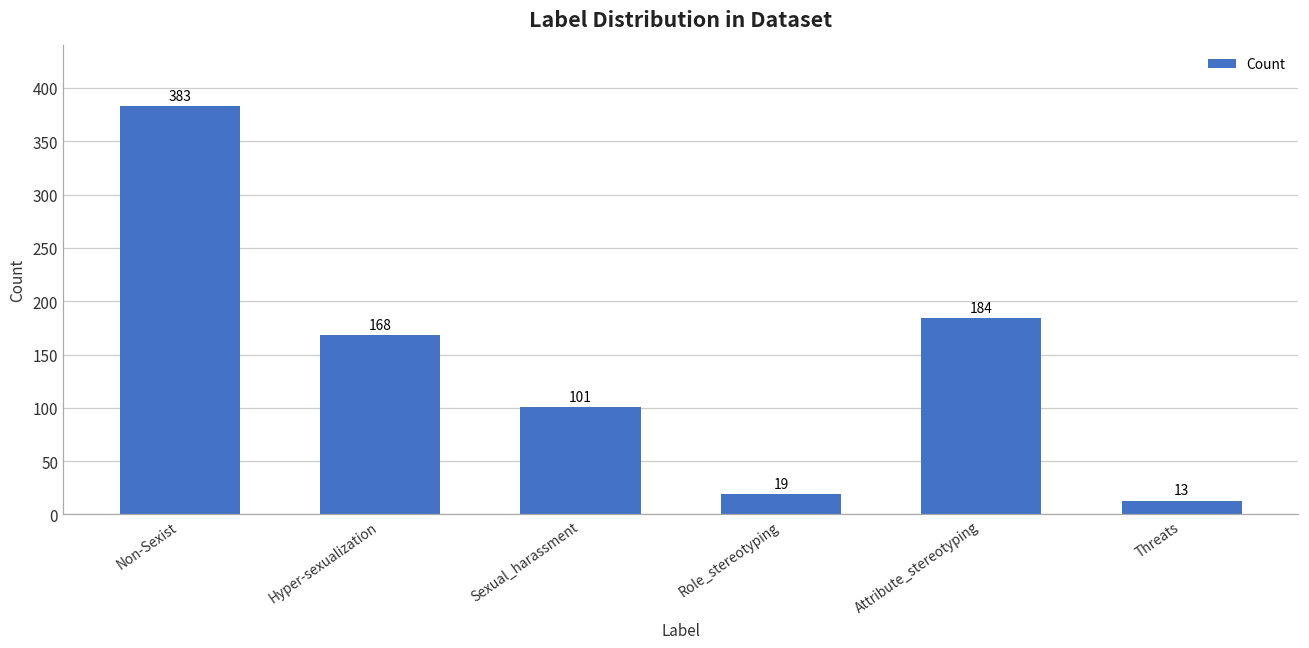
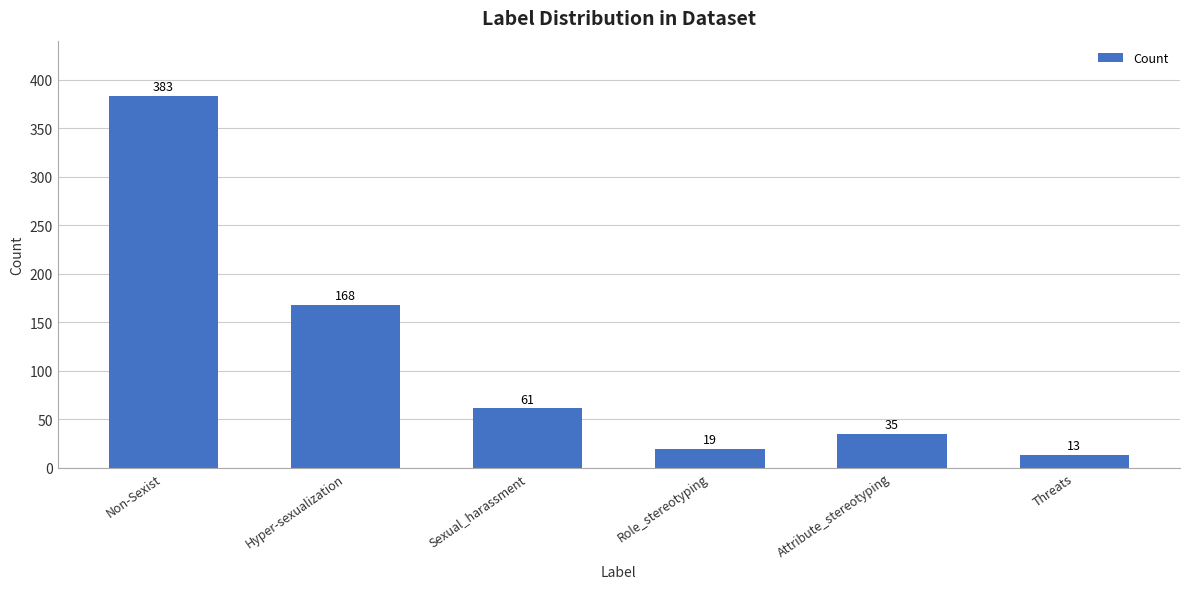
  {
    "Non-Sexist": 383,
    "Hyper-sexualization": 168,
-   "Sexual_harassment": 101,
+   "Sexual_harassment": 61,
    "Role_stereotyping": 19,
-   "Attribute_stereotyping": 184,
+   "Attribute_stereotyping": 35,
    "Threats": 13
  }
